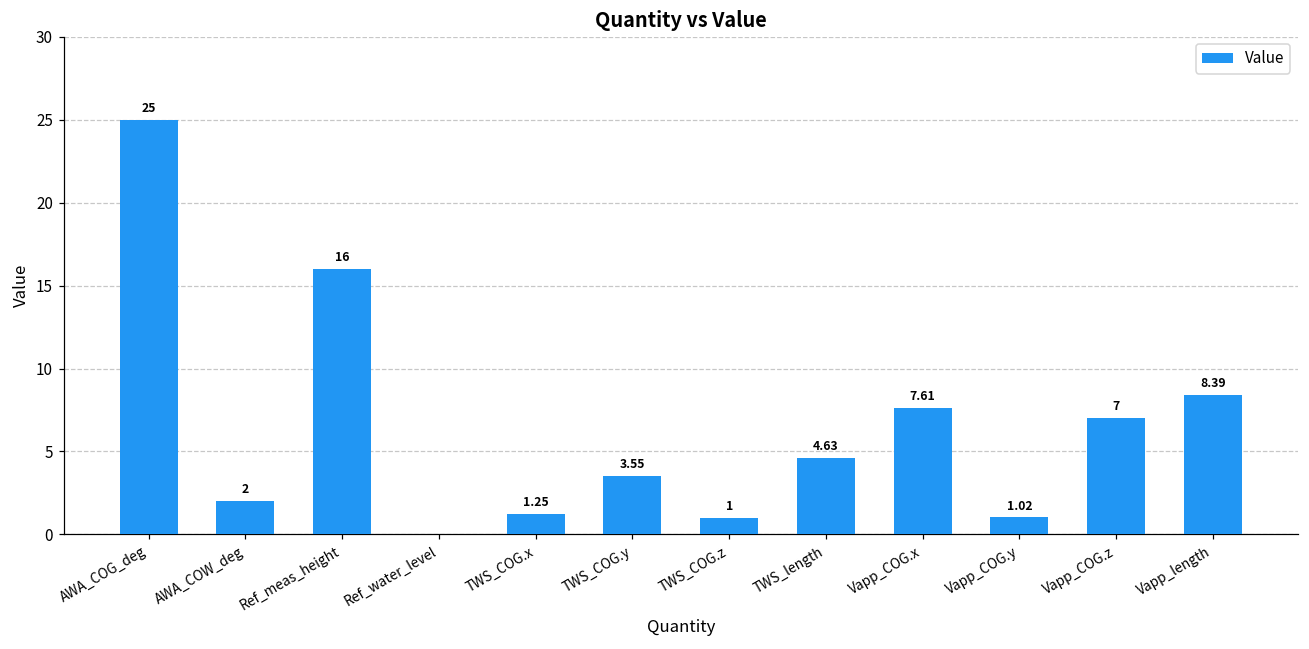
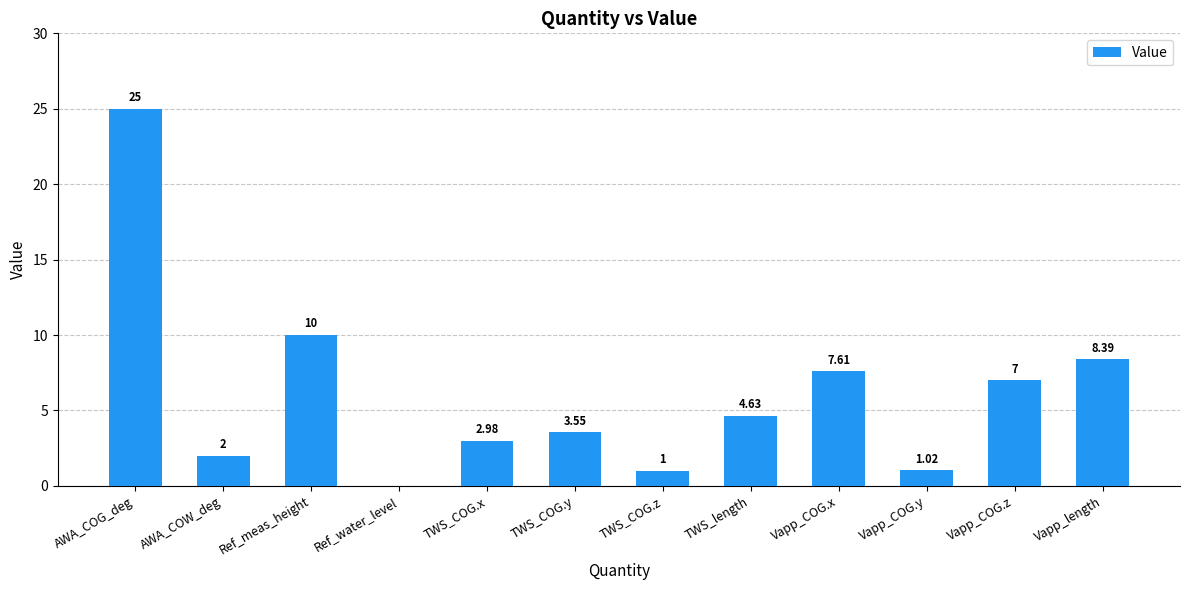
  {
    "AWA_COG_deg": 25,
    "AWA_COW_deg": 2,
-   "Ref_meas_height": 16,
-   "TWS_COG.x": 1.25,
+   "Ref_meas_height": 10,
+   "TWS_COG.x": 2.98,
    "TWS_COG.y": 3.55,
    "TWS_COG.z": 1,
    "TWS_length": 4.63,
    "Vapp_COG.x": 7.61,
    "Vapp_COG.y": 1.02,
    "Vapp_COG.z": 7,
    "Vapp_length": 8.39
  }
